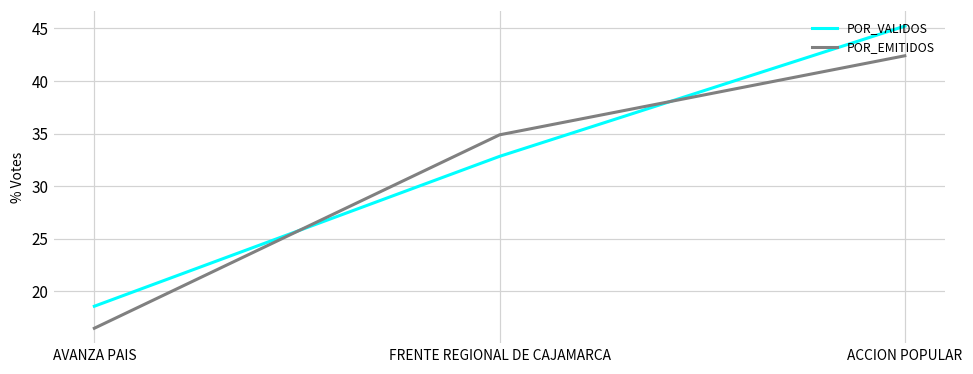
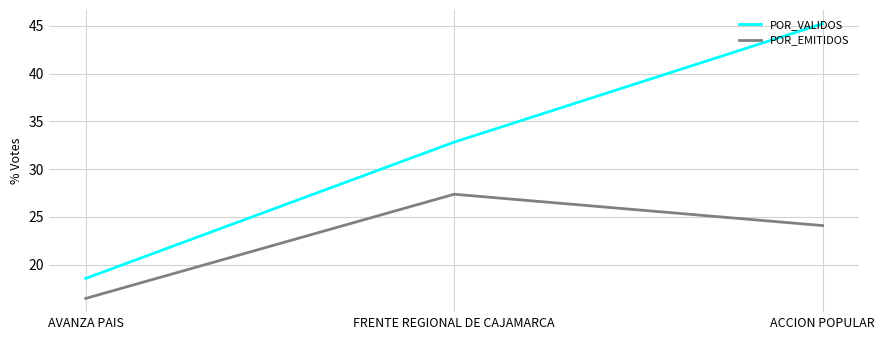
  {
    "POR_VALIDOS": {
      "AVANZA PAIS": 19,
      "FRENTE REGIONAL DE CAJAMARCA": 33,
      "ACCION POPULAR": 45
    },
    "POR_EMITIDOS": {
      "AVANZA PAIS": 16,
-     "FRENTE REGIONAL DE CAJAMARCA": 35,
-     "ACCION POPULAR": 42
+     "FRENTE REGIONAL DE CAJAMARCA": 27,
+     "ACCION POPULAR": 24
    }
  }
